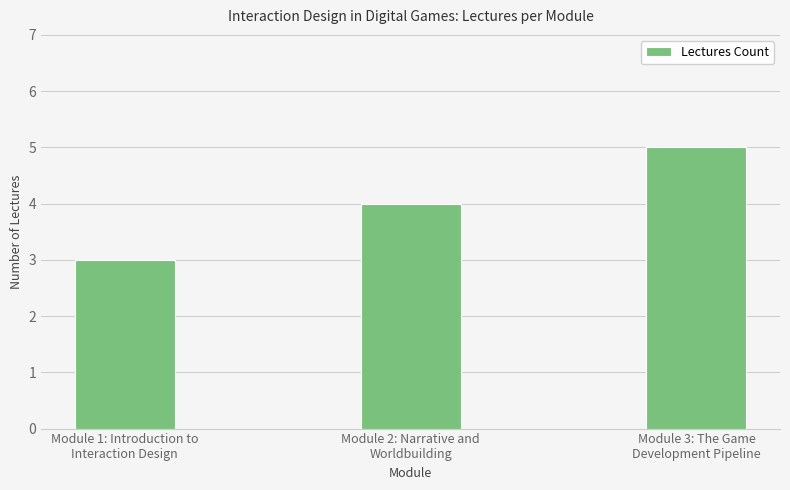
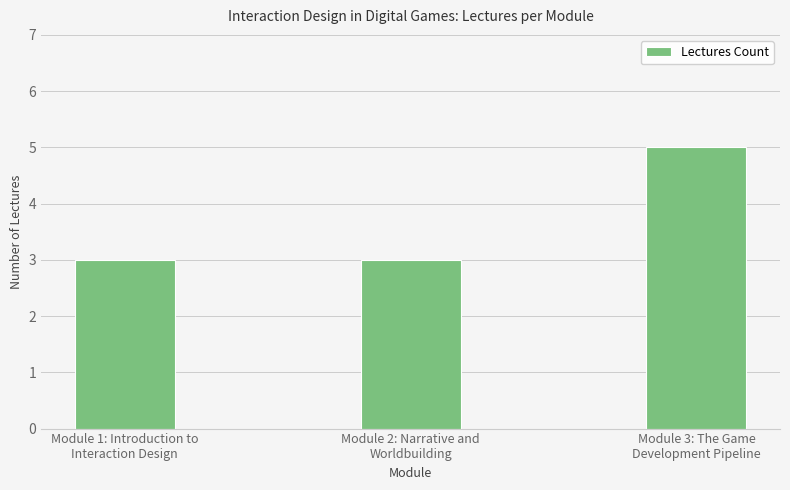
  {
    "Module 1: Introduction to Interaction Design": 3,
-   "Module 2: Narrative and Worldbuilding": 4,
+   "Module 2: Narrative and Worldbuilding": 3,
    "Module 3: The Game Development Pipeline": 5
  }
